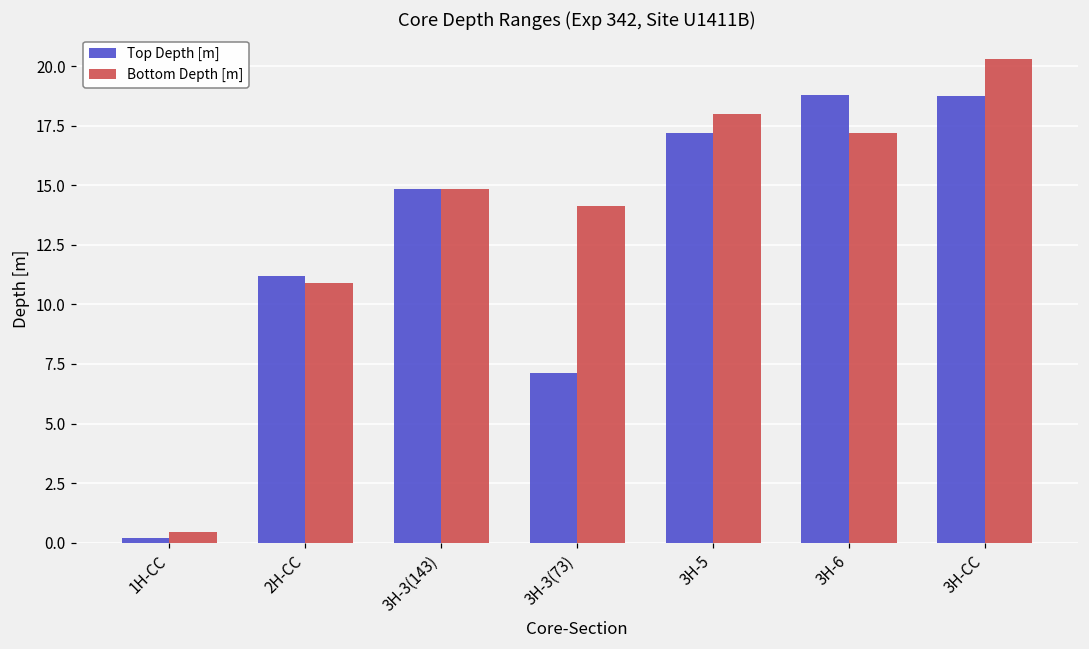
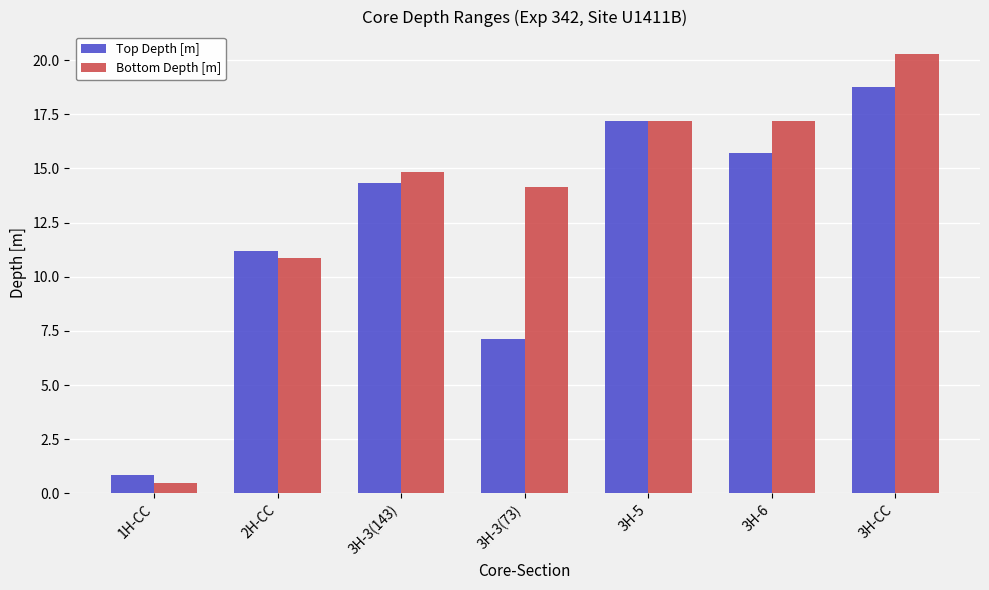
  {
    "Top Depth [m]": {
-     "1H-CC": 0.2,
+     "1H-CC": 0.9,
      "2H-CC": 11.2,
-     "3H-3(143)": 14.8,
+     "3H-3(143)": 14.3,
      "3H-3(73)": 7.1,
      "3H-5": 17.2,
-     "3H-6": 18.8,
+     "3H-6": 15.7,
      "3H-CC": 18.8
    },
    "Bottom Depth [m]": {
      "1H-CC": 0.5,
      "2H-CC": 10.9,
      "3H-3(143)": 14.8,
      "3H-3(73)": 14.1,
-     "3H-5": 18.0,
+     "3H-5": 17.2,
      "3H-6": 17.2,
      "3H-CC": 20.3
    }
  }
